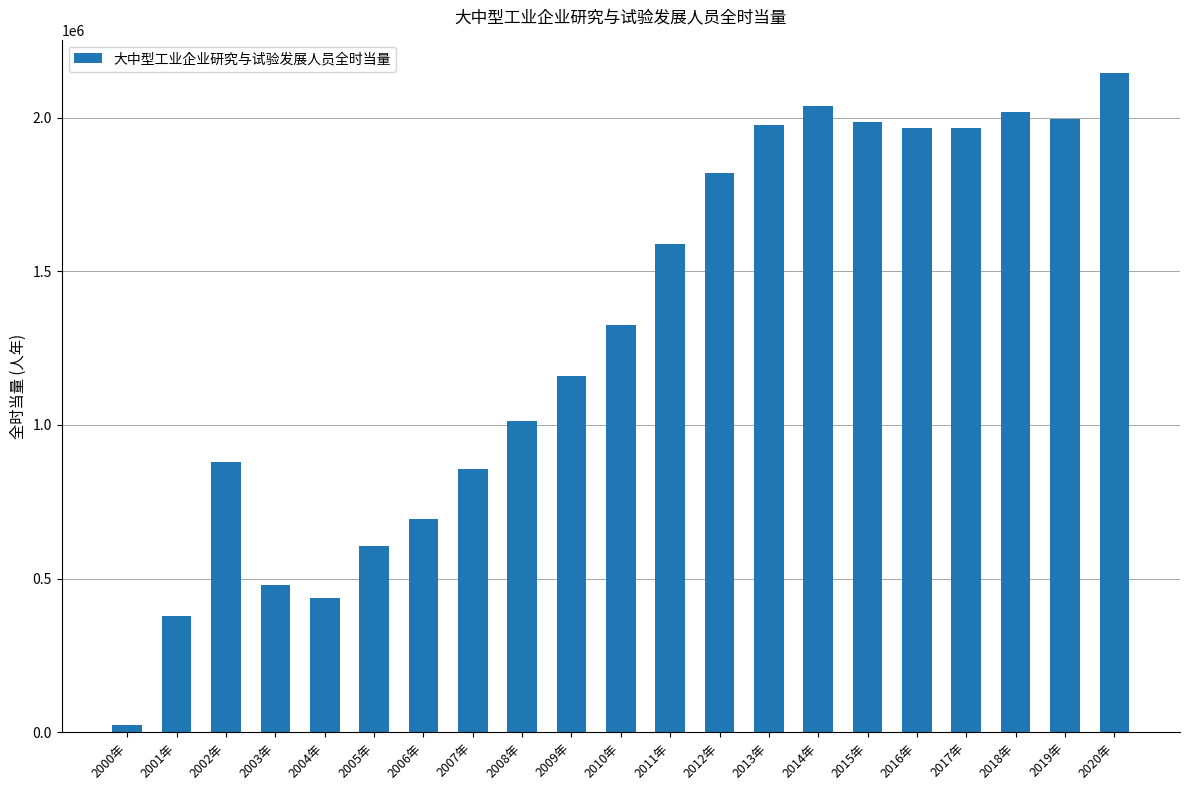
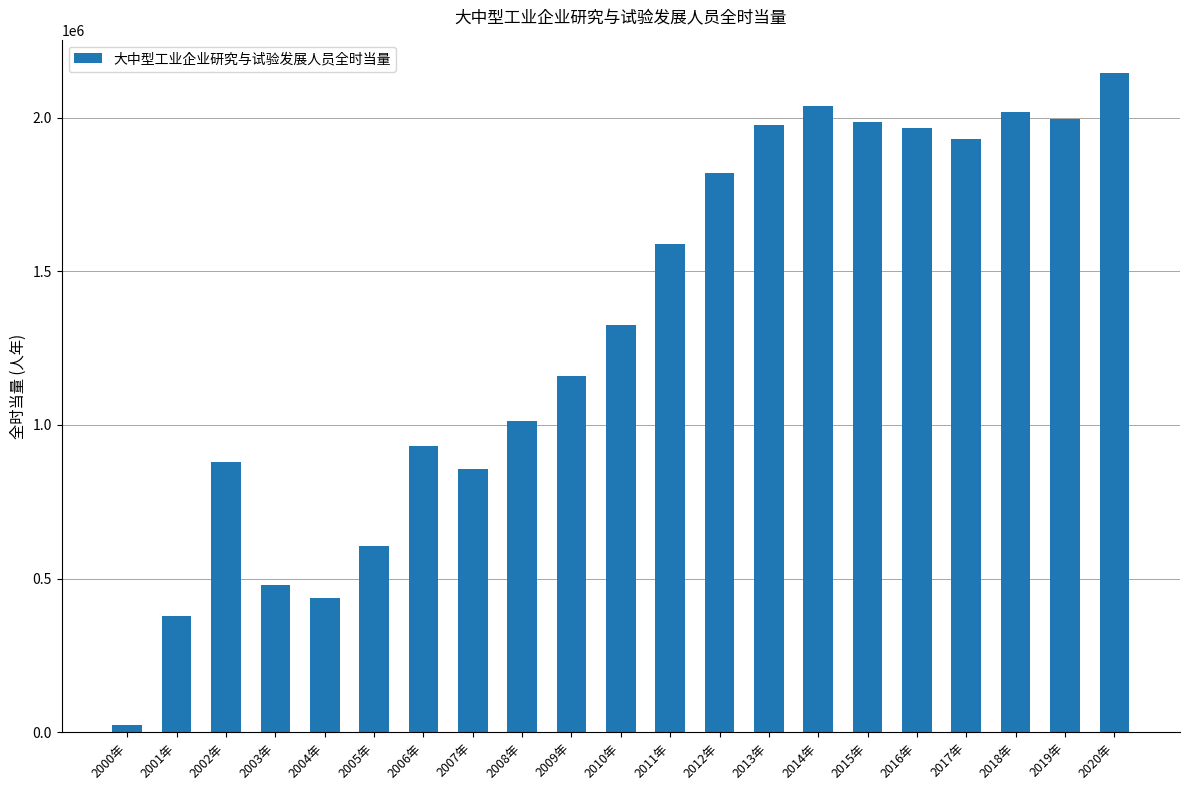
  {
    "2000年": 20000,
    "2001年": 380000,
    "2002年": 880000,
    "2003年": 480000,
    "2004年": 440000,
    "2005年": 610000,
-   "2006年": 700000,
+   "2006年": 930000,
    "2007年": 860000,
    "2008年": 1010000,
    "2009年": 1160000,
    "2010年": 1320000,
    "2011年": 1590000,
    "2012年": 1820000,
    "2013年": 1980000,
    "2014年": 2040000,
    "2015年": 1990000,
    "2016年": 1960000,
-   "2017年": 1970000,
+   "2017年": 1930000,
    "2018年": 2020000,
    "2019年": 2000000,
    "2020年": 2150000
  }
